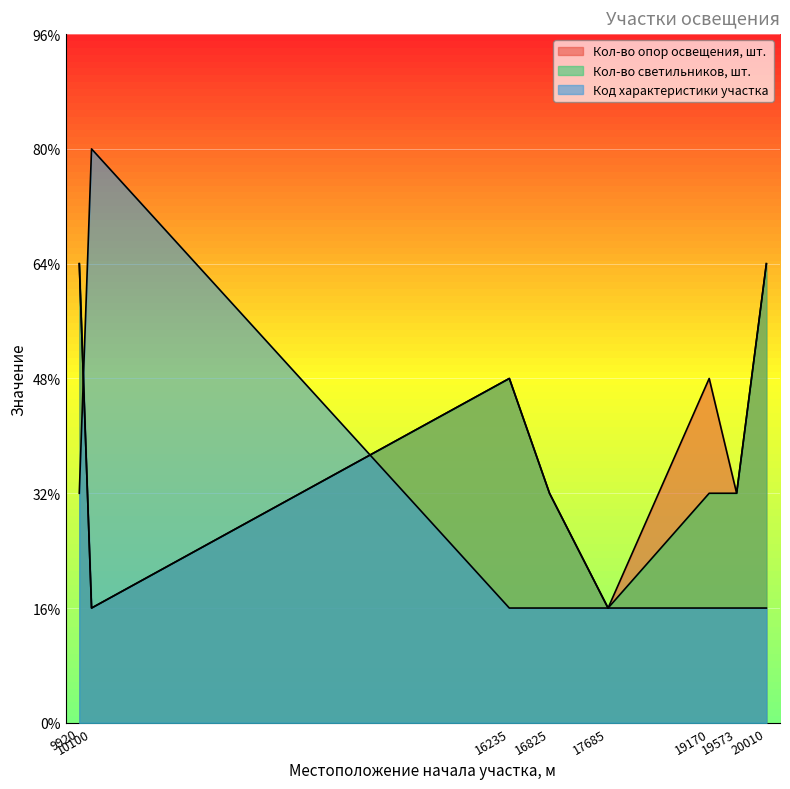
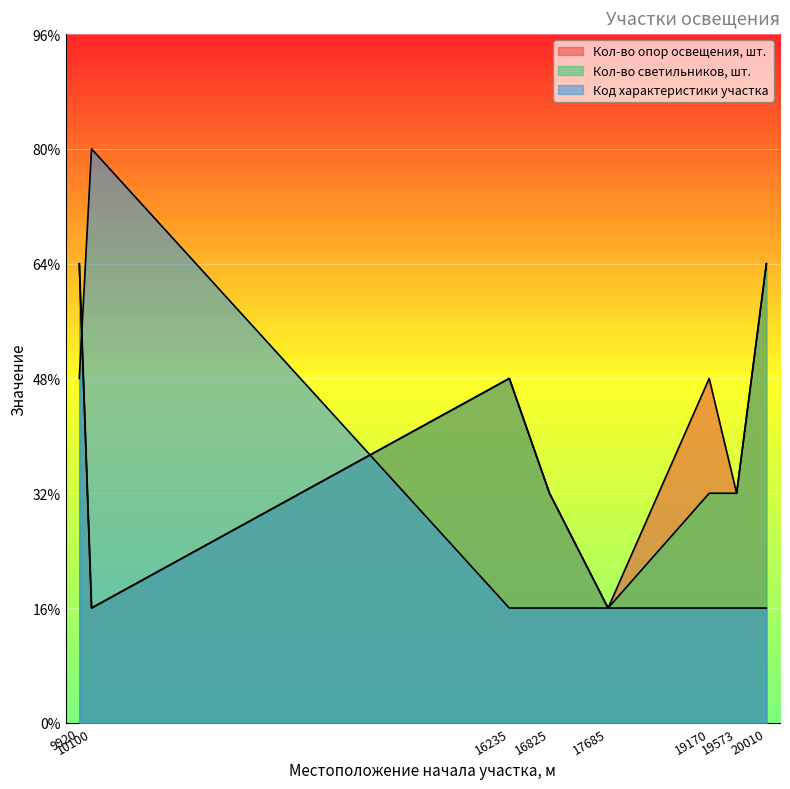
  {
    "Кол-во опор освещения, шт.": {
      "19170": "48%"
    },
    "Кол-во светильников, шт.": {
      "19170": "32%"
    },
    "Код характеристики участка": {
-     "9920": "32%",
+     "9920": "48%",
      "10100": "80%",
      "16235": "16%",
      "16825": "16%",
      "19170": "16%",
      "19573": "16%",
      "20010": "16%"
    }
  }
